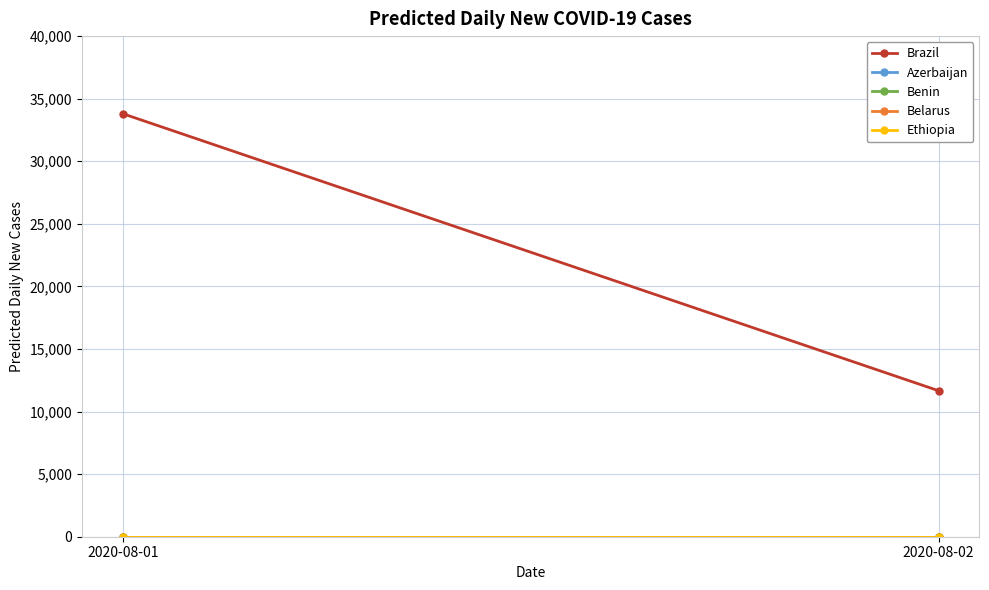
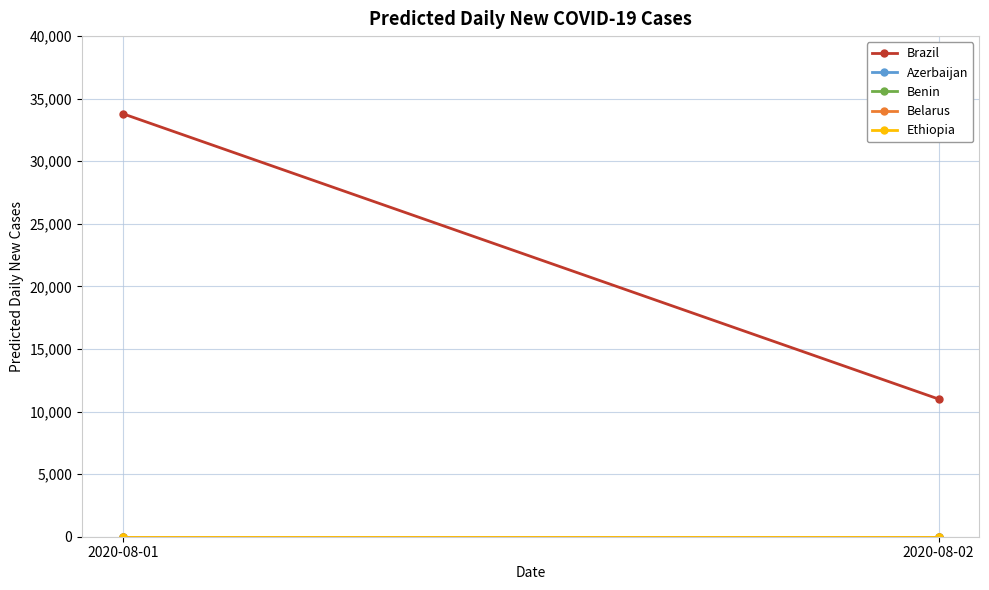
  {
    "Brazil": {
      "2020-08-01": "33,800",
-     "2020-08-02": "11,700"
+     "2020-08-02": "11,000"
    },
    "Ethiopia": {
      "2020-08-01": "0",
      "2020-08-02": "0"
    }
  }
